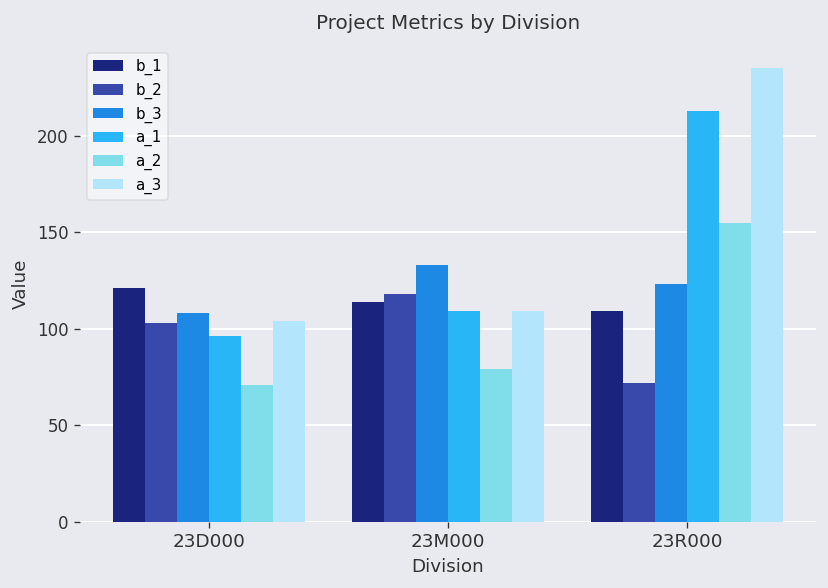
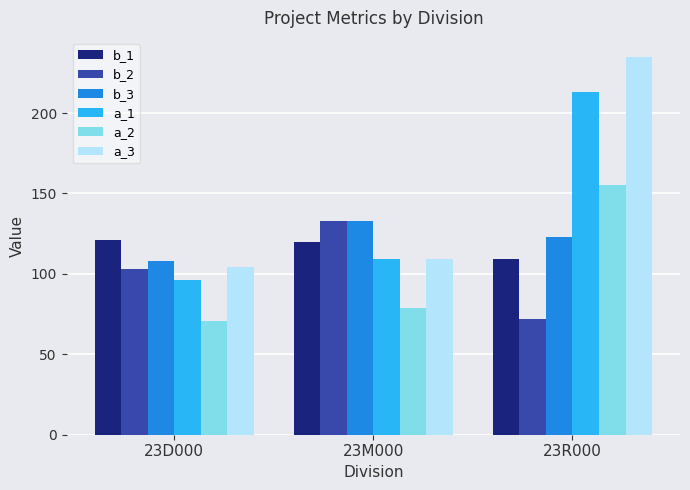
  {
    "b_1": {
      "23D000": 121,
-     "23M000": 114,
+     "23M000": 120,
      "23R000": 109
    },
    "b_2": {
      "23D000": 103,
-     "23M000": 118,
+     "23M000": 133,
      "23R000": 72
    }
  }
